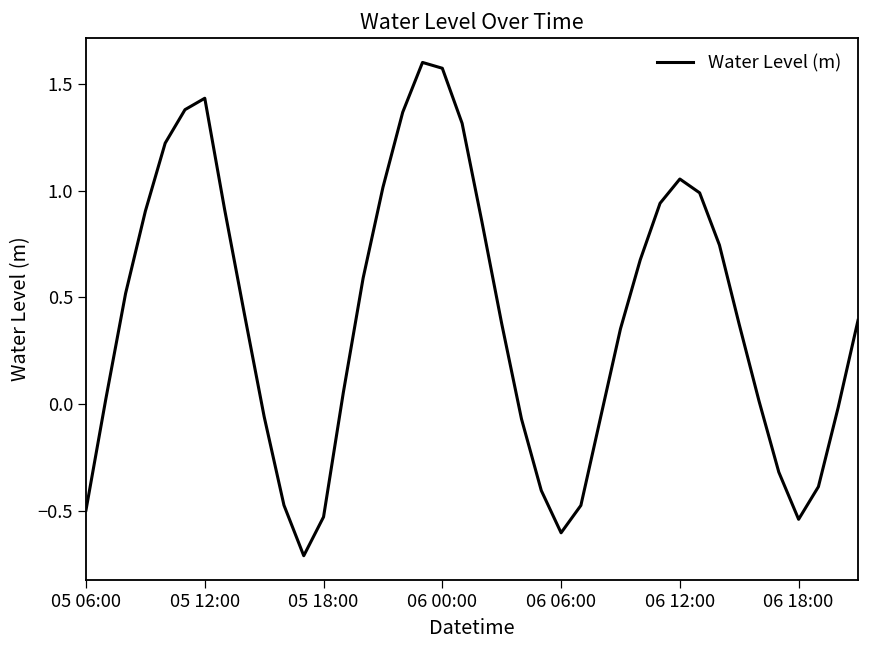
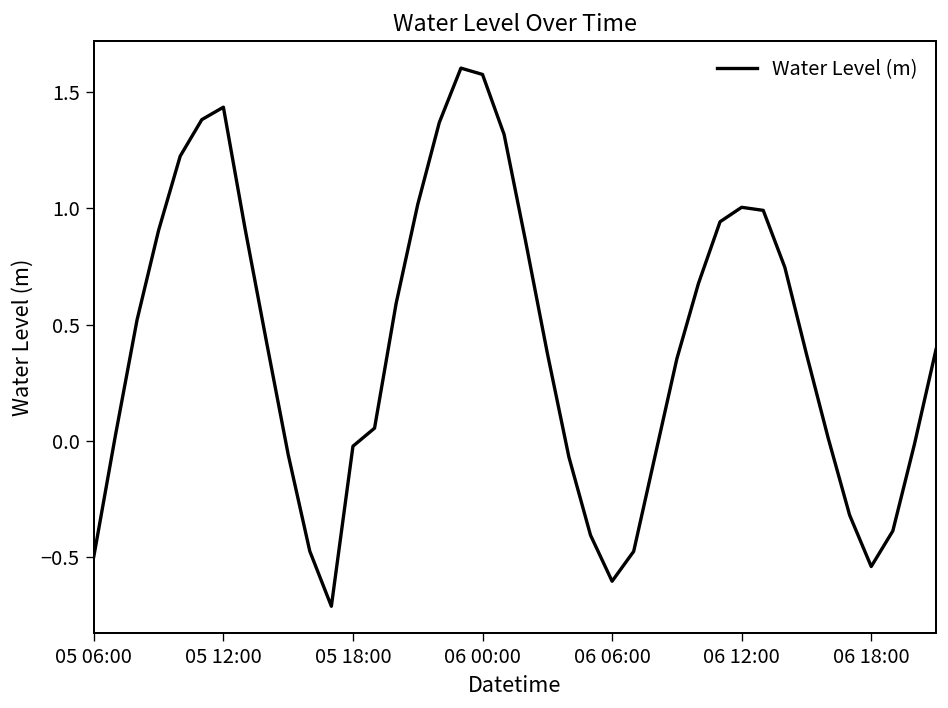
  {
    "05 06:00": -0.50,
    "05 12:00": 1.43,
-   "05 18:00": -0.53,
+   "05 18:00": -0.02,
    "06 00:00": 1.57,
    "06 06:00": -0.60,
-   "06 12:00": 1.06,
+   "06 12:00": 1.00,
    "06 18:00": -0.54
  }
